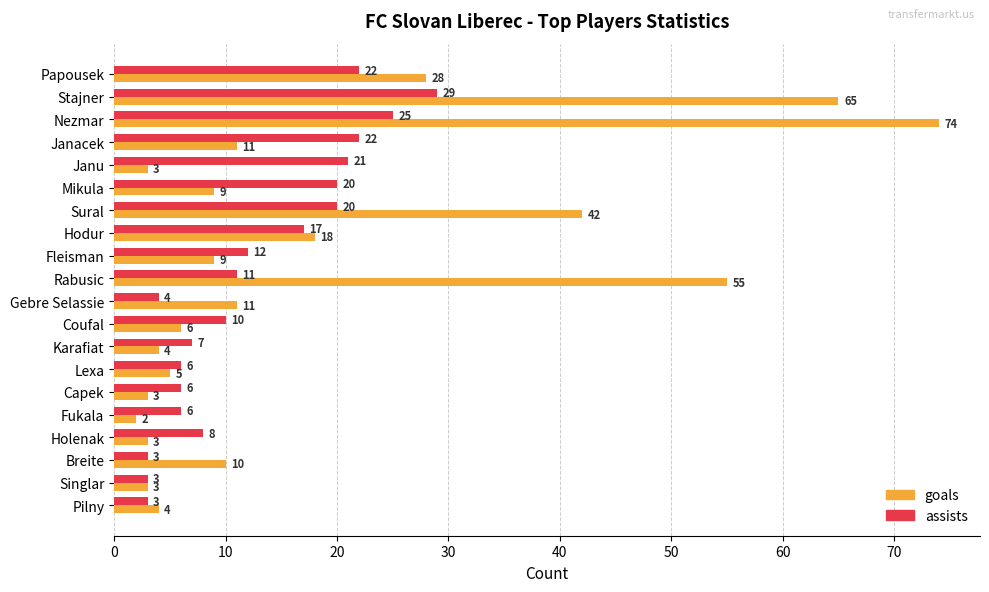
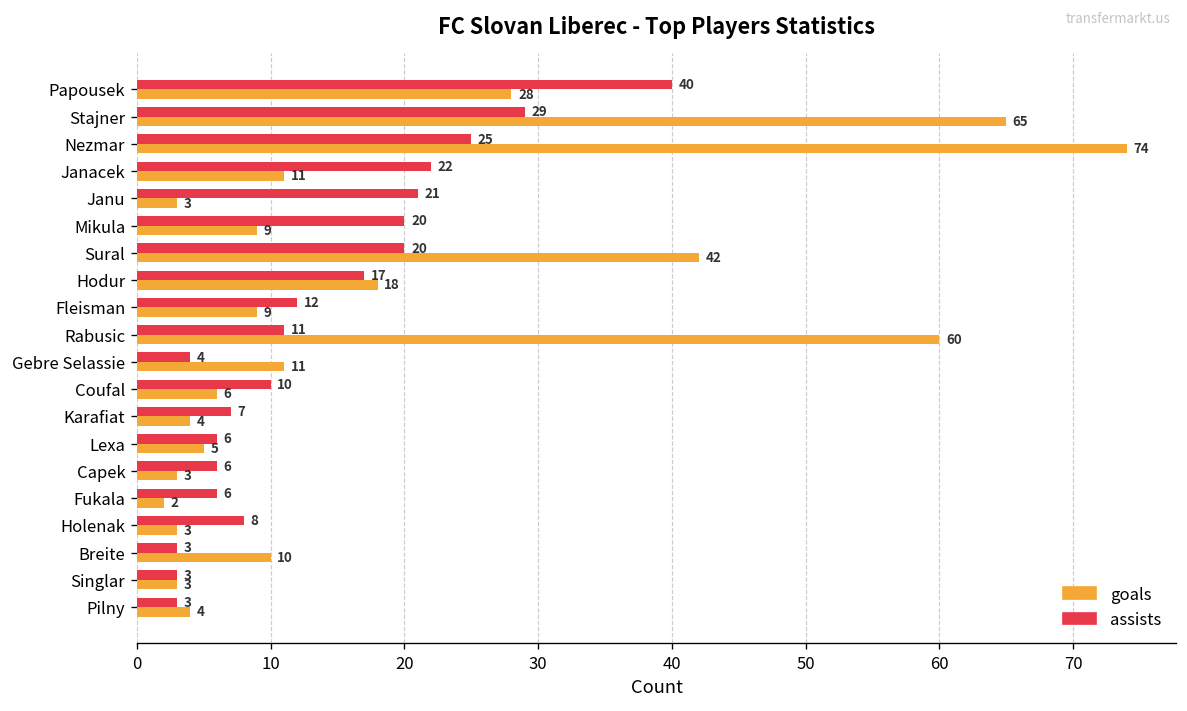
  {
    "goals": {
      "Papousek": 28,
      "Stajner": 65,
      "Nezmar": 74,
      "Janacek": 11,
      "Janu": 3,
      "Mikula": 9,
      "Sural": 42,
      "Hodur": 18,
      "Fleisman": 9,
-     "Rabusic": 55,
+     "Rabusic": 60,
      "Gebre Selassie": 11,
      "Coufal": 6,
      "Karafiat": 4,
      "Lexa": 5,
      "Capek": 3,
      "Fukala": 2,
      "Holenak": 3,
      "Breite": 10,
      "Pilny": 4
    },
    "assists": {
-     "Papousek": 22,
+     "Papousek": 40,
      "Stajner": 29,
      "Nezmar": 25,
      "Janacek": 22,
      "Janu": 21,
      "Mikula": 20,
      "Sural": 20,
      "Hodur": 17,
      "Fleisman": 12,
      "Rabusic": 11,
      "Gebre Selassie": 4,
      "Coufal": 10,
      "Karafiat": 7,
      "Lexa": 6,
      "Capek": 6,
      "Fukala": 6,
      "Holenak": 8,
      "Breite": 3,
      "Pilny": 3
    }
  }
